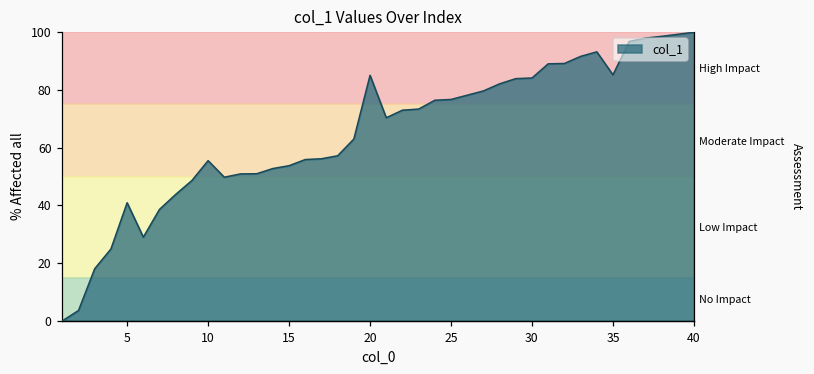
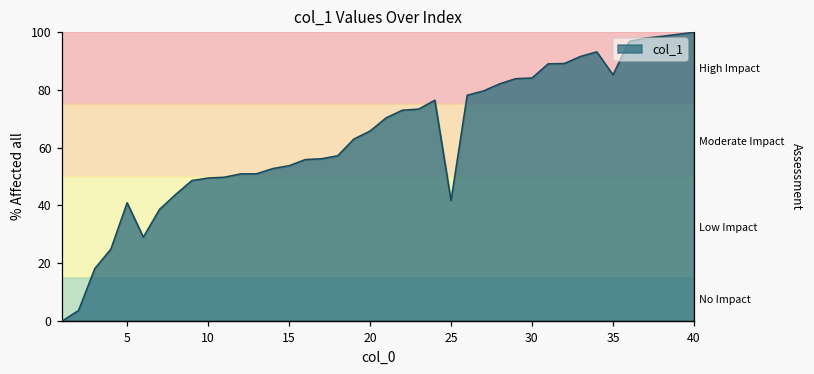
  {
    "5": 41,
-   "10": 56,
+   "10": 50,
    "15": 54,
-   "20": 85,
-   "25": 77,
+   "20": 66,
+   "25": 42,
    "30": 84,
    "35": 85,
    "40": 100
  }
